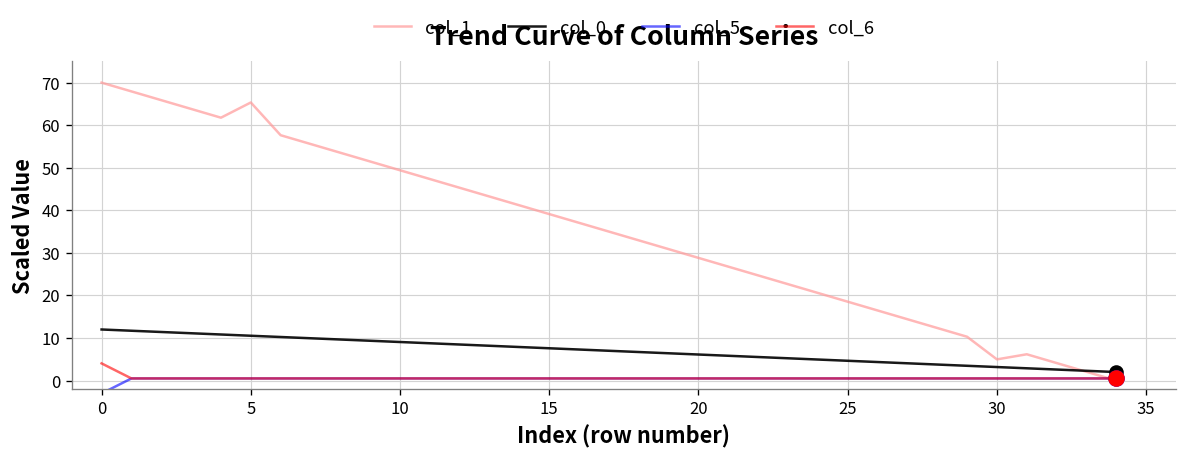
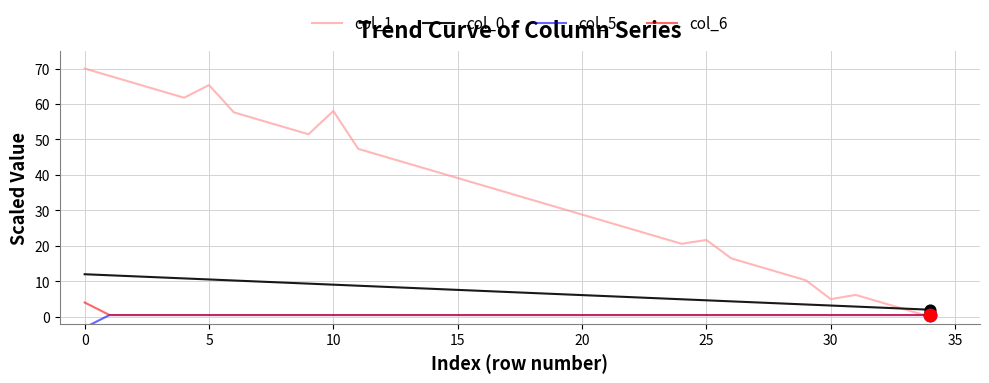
  {
    "col_1": {
      "0": 70,
      "5": 65,
-     "10": 49,
+     "10": 58,
      "15": 39,
      "20": 29,
-     "25": 19,
+     "25": 22,
      "30": 5
    },
    "col_6": {
      "0": 4
    }
  }
